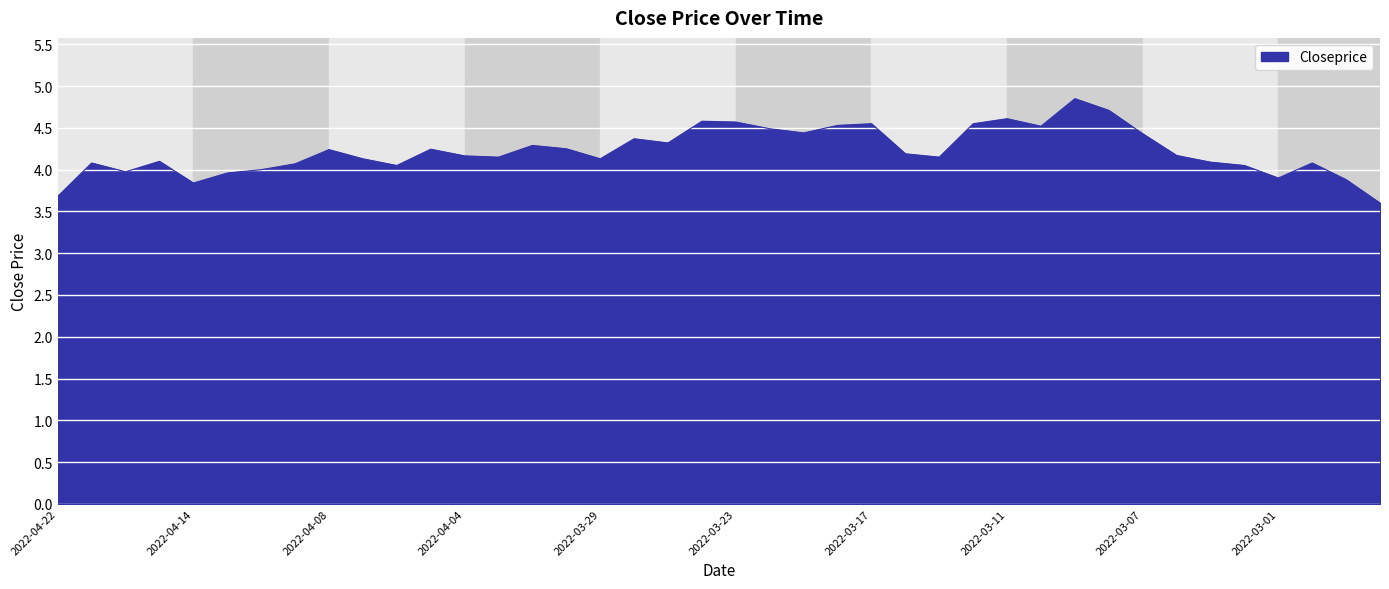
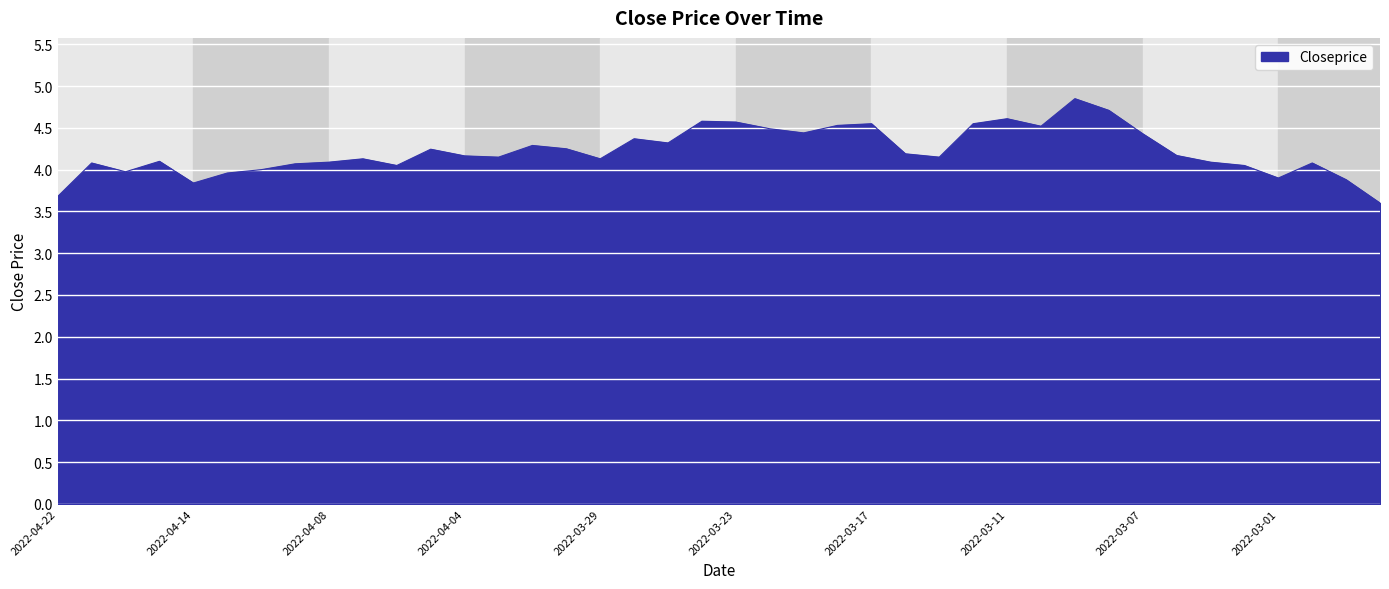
  {
    "2022-04-22": 3.7,
    "2022-04-14": 3.8,
-   "2022-04-08": 4.2,
+   "2022-04-08": 4.1,
    "2022-04-04": 4.2,
    "2022-03-29": 4.1,
    "2022-03-23": 4.6,
    "2022-03-17": 4.6,
    "2022-03-11": 4.6,
    "2022-03-07": 4.4,
    "2022-03-01": 3.9
  }
